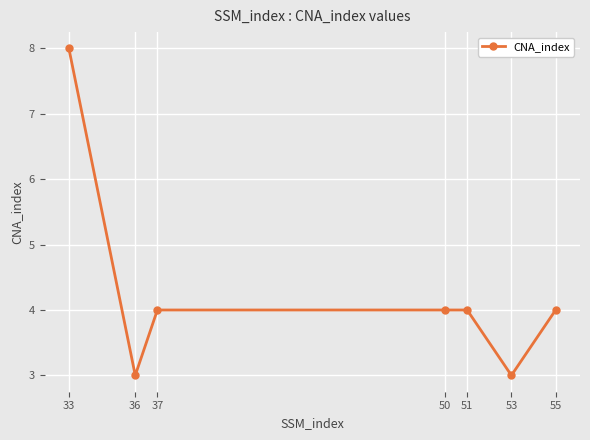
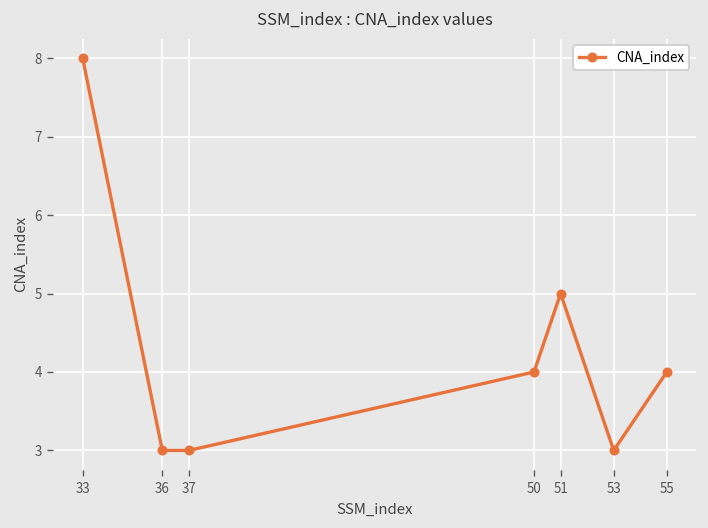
  {
    "33": 8,
    "36": 3,
-   "37": 4,
+   "37": 3,
    "50": 4,
-   "51": 4,
+   "51": 5,
    "53": 3,
    "55": 4
  }
